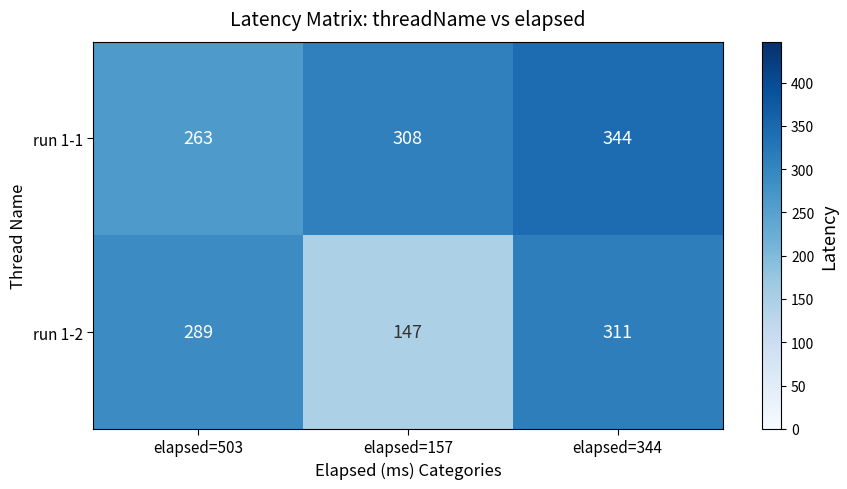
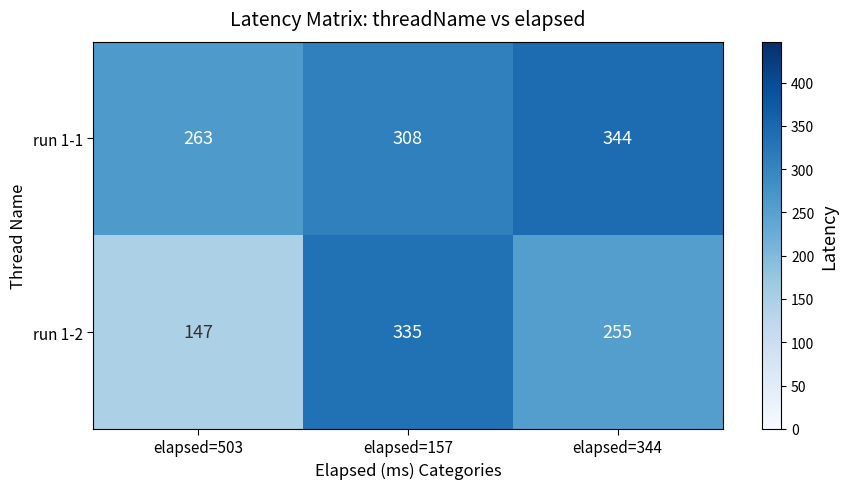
  {
    "run 1-1": {
      "elapsed=503": 263,
      "elapsed=157": 308,
      "elapsed=344": 344
    },
    "run 1-2": {
-     "elapsed=503": 289,
-     "elapsed=157": 147,
-     "elapsed=344": 311
+     "elapsed=503": 147,
+     "elapsed=157": 335,
+     "elapsed=344": 255
    }
  }
